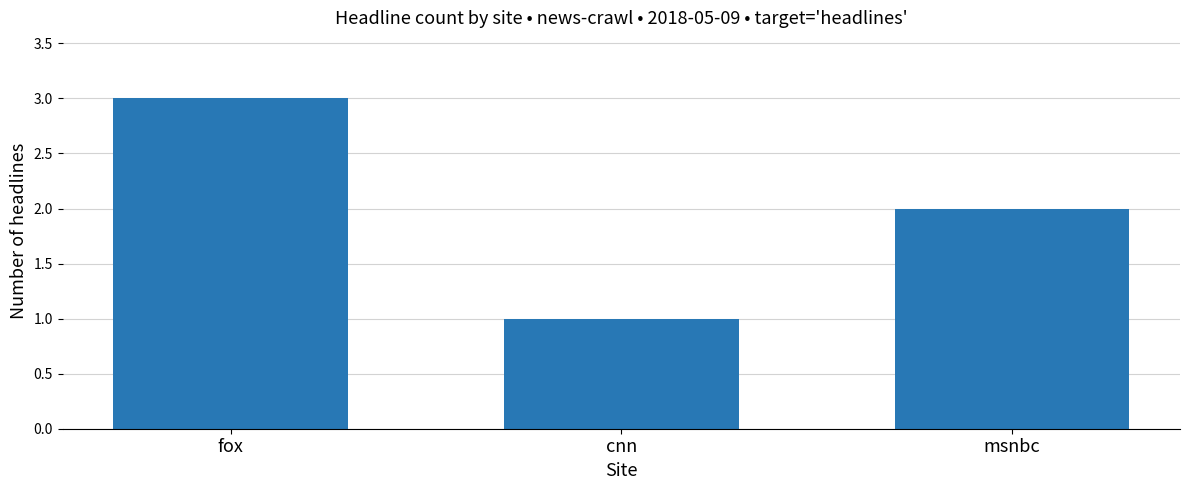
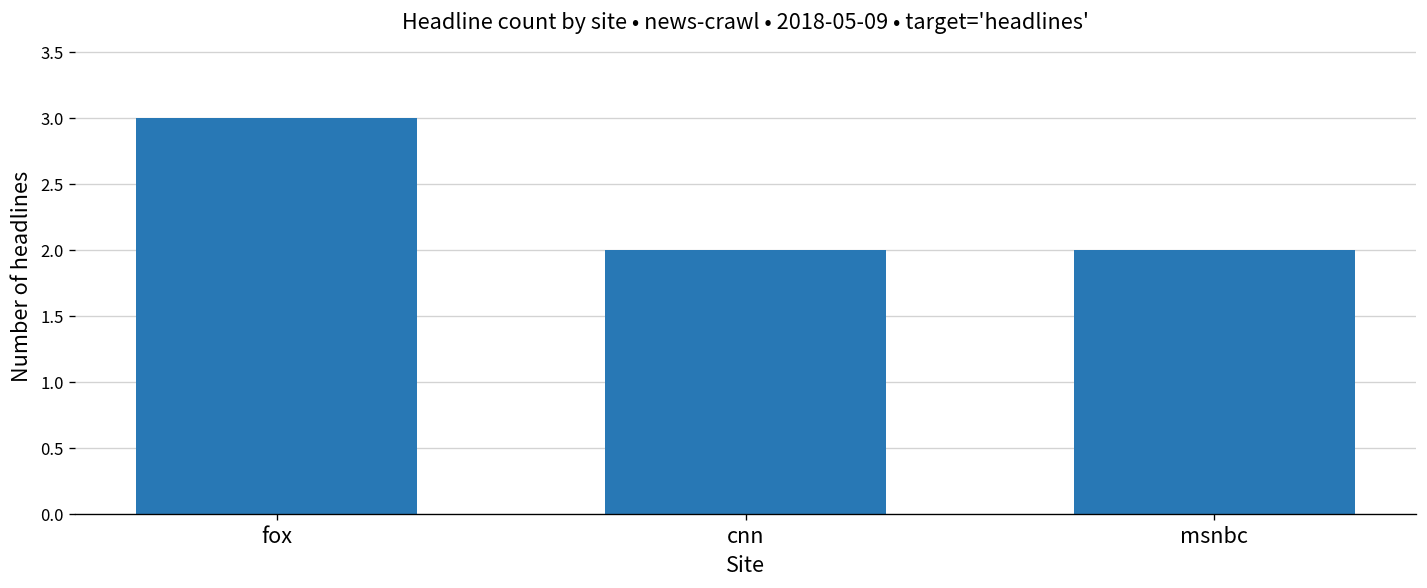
  {
    "fox": 3,
-   "cnn": 1,
+   "cnn": 2,
    "msnbc": 2
  }
